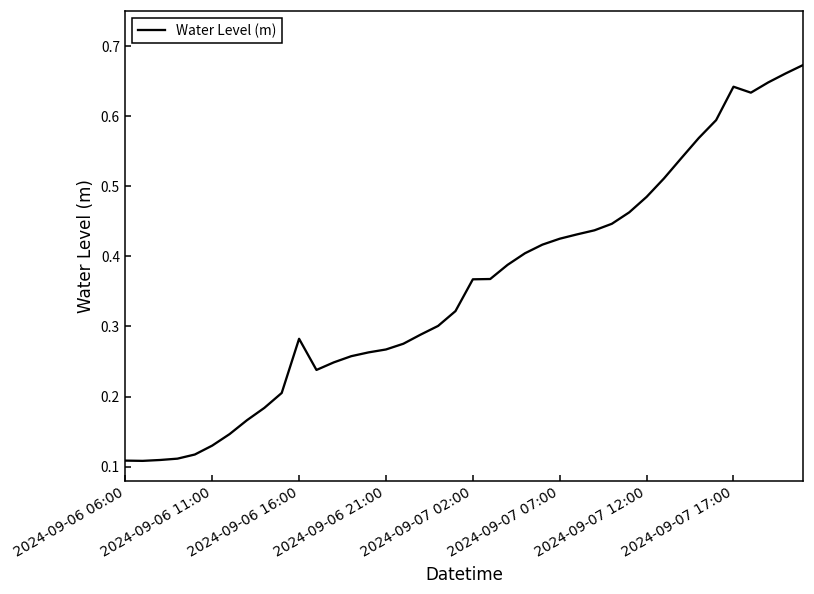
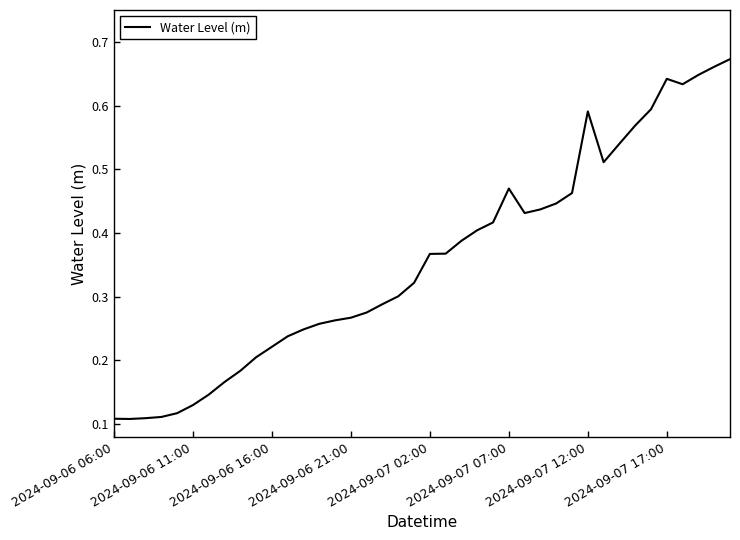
  {
    "2024-09-06 06:00": 0.11,
    "2024-09-06 11:00": 0.13,
-   "2024-09-06 16:00": 0.28,
+   "2024-09-06 16:00": 0.22,
    "2024-09-06 21:00": 0.27,
    "2024-09-07 02:00": 0.37,
-   "2024-09-07 07:00": 0.43,
-   "2024-09-07 12:00": 0.48,
+   "2024-09-07 07:00": 0.47,
+   "2024-09-07 12:00": 0.59,
    "2024-09-07 17:00": 0.64
  }
